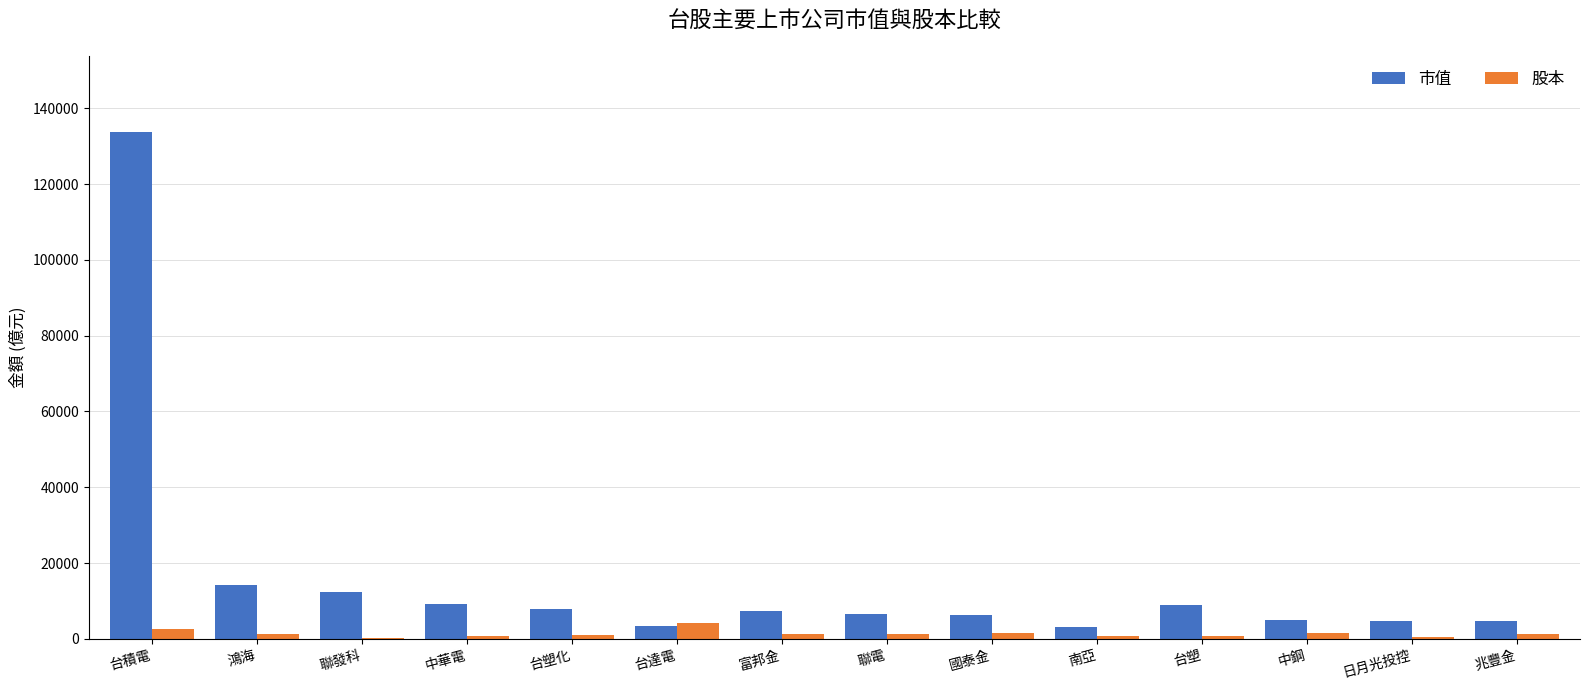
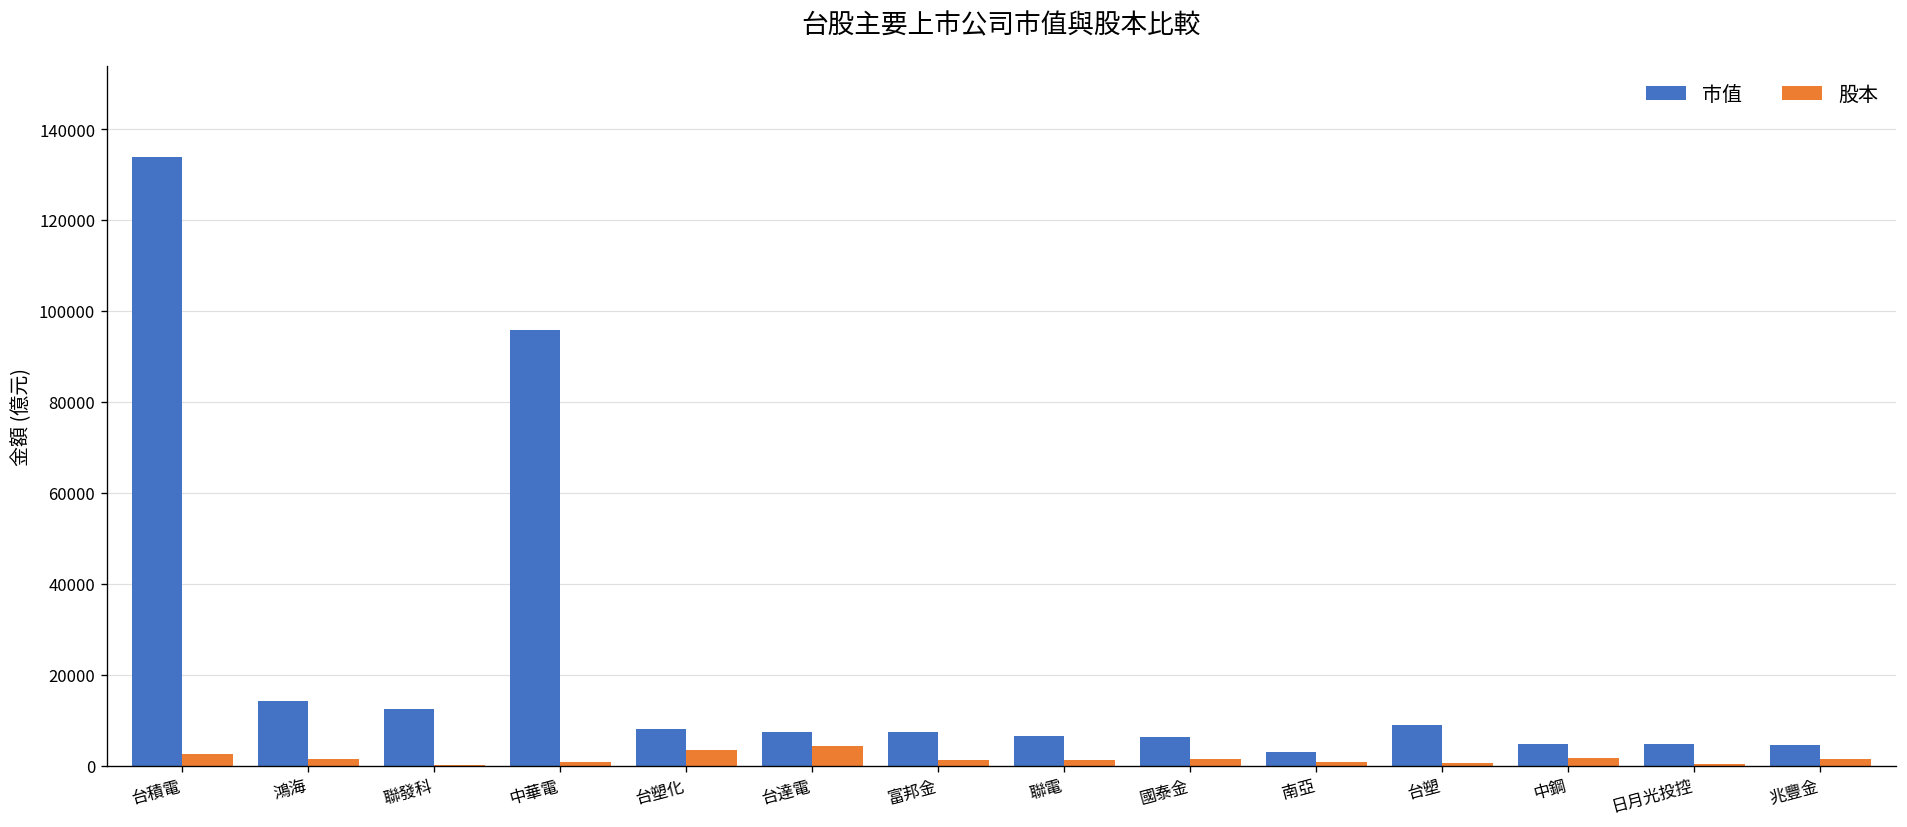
  {
    "市值": {
      "台積電": 134000,
      "鴻海": 14000,
      "聯發科": 12000,
-     "中華電": 9000,
+     "中華電": 96000,
      "台塑化": 8000,
-     "台達電": 3000,
+     "台達電": 7000,
      "富邦金": 7000,
      "聯電": 6000,
      "國泰金": 6000,
      "南亞": 3000,
      "台塑": 9000,
      "中鋼": 5000,
      "日月光投控": 5000,
      "兆豐金": 5000
    },
    "股本": {
      "台積電": 3000,
      "鴻海": 1000,
      "中華電": 1000,
-     "台塑化": 1000,
+     "台塑化": 4000,
      "台達電": 4000,
      "富邦金": 1000,
      "聯電": 1000,
      "國泰金": 1000,
      "南亞": 1000,
      "中鋼": 2000,
      "兆豐金": 1000
    }
  }
